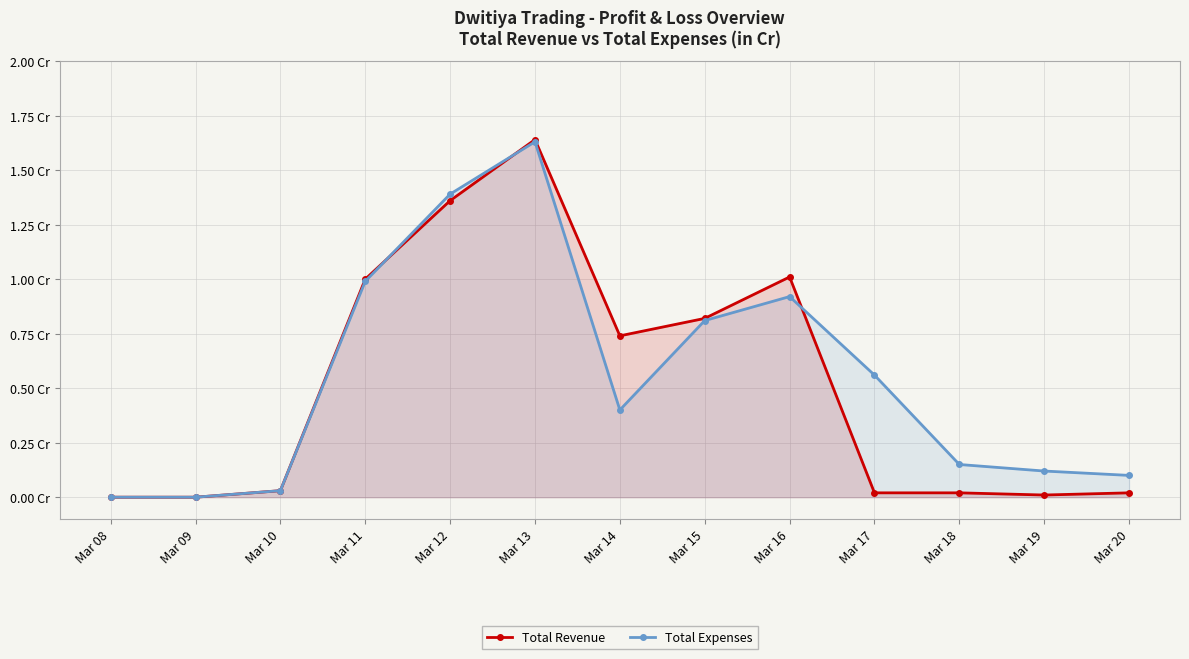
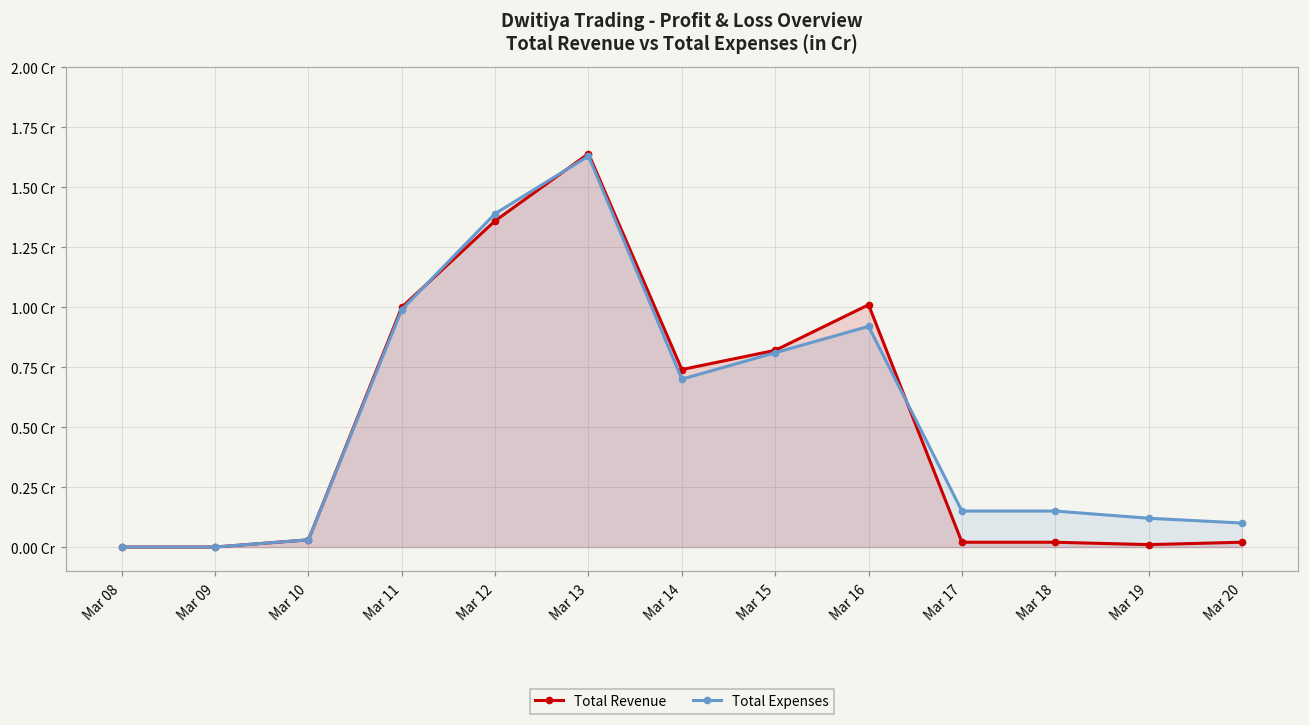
  {
    "Total Revenue": {
      "Mar 12": "1.36 Cr",
      "Mar 14": "0.74 Cr",
      "Mar 16": "1.01 Cr",
      "Mar 17": "0.02 Cr",
      "Mar 18": "0.02 Cr",
      "Mar 19": "0.01 Cr",
      "Mar 20": "0.02 Cr"
    },
    "Total Expenses": {
      "Mar 12": "1.39 Cr",
-     "Mar 14": "0.4 Cr",
+     "Mar 14": "0.7 Cr",
      "Mar 16": "0.92 Cr",
-     "Mar 17": "0.56 Cr",
+     "Mar 17": "0.15 Cr",
      "Mar 18": "0.15 Cr",
      "Mar 19": "0.12 Cr",
      "Mar 20": "0.10 Cr"
    }
  }
